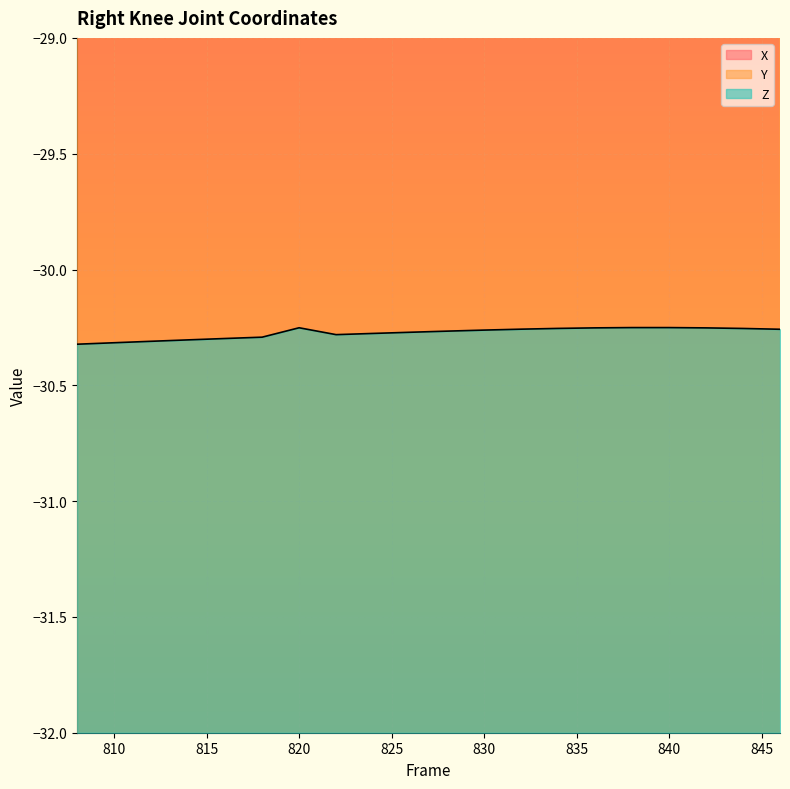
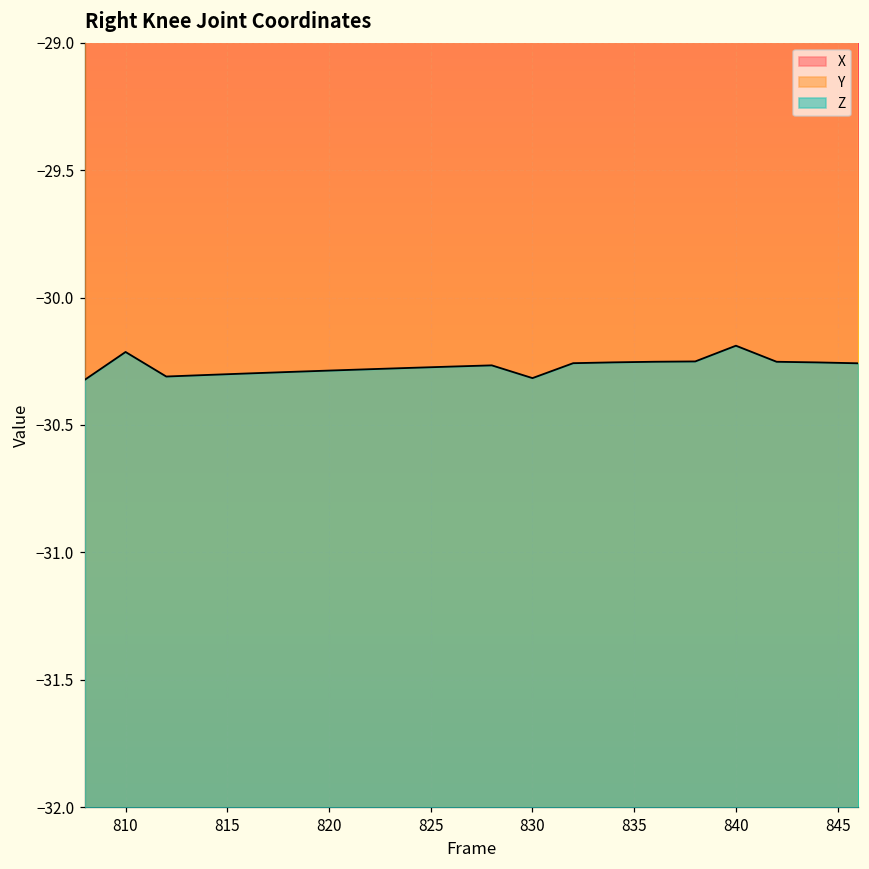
  {
    "Z": {
-     "810": -30.32,
-     "820": -30.25,
-     "830": -30.26,
-     "840": -30.25
+     "810": -30.21,
+     "820": -30.29,
+     "830": -30.32,
+     "840": -30.19
    }
  }
